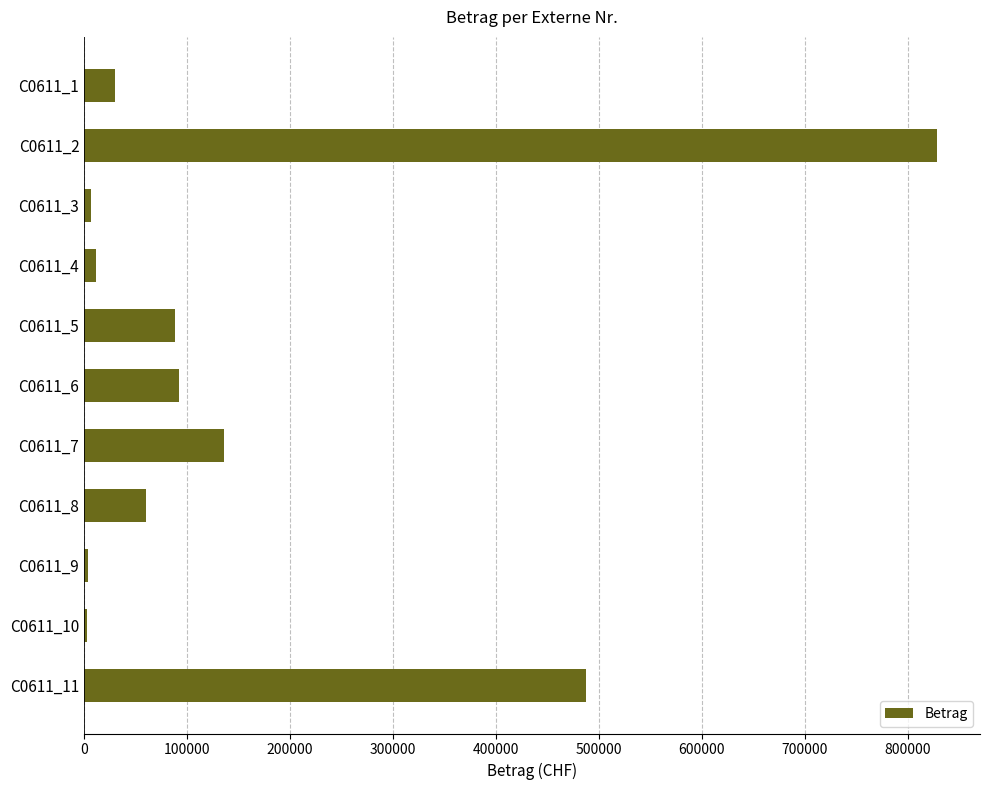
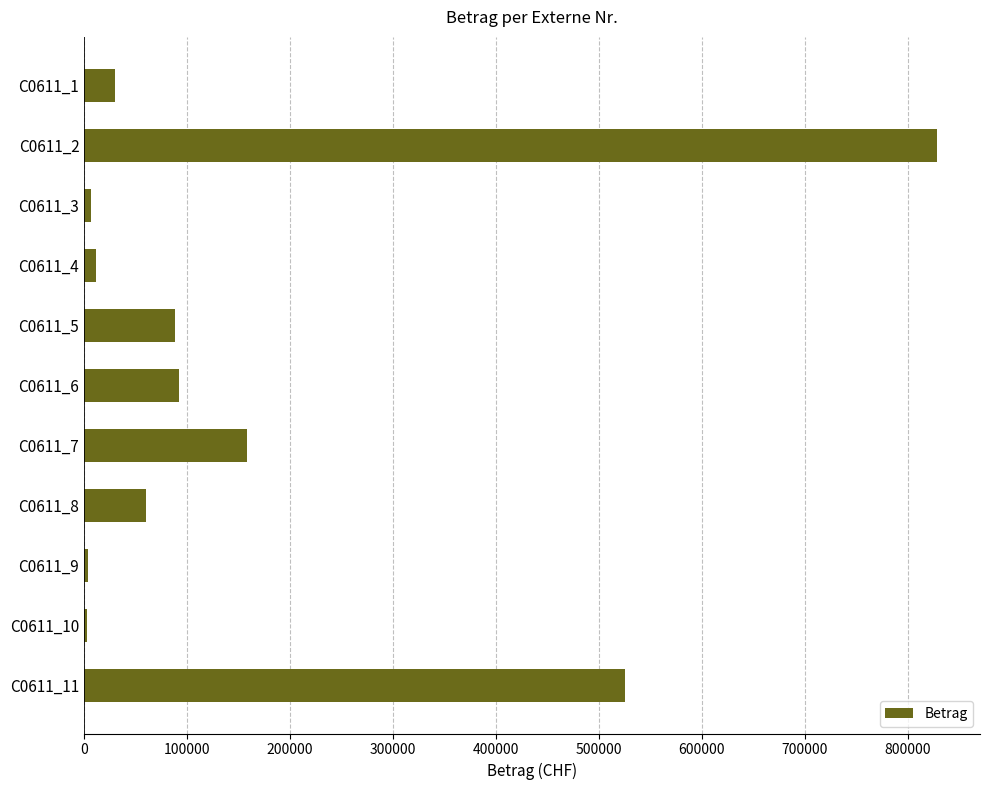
  {
    "C0611_1": 30000,
    "C0611_2": 829000,
    "C0611_3": 7000,
    "C0611_4": 12000,
    "C0611_5": 88000,
    "C0611_6": 92000,
-   "C0611_7": 135000,
+   "C0611_7": 158000,
    "C0611_8": 60000,
    "C0611_9": 4000,
    "C0611_10": 3000,
-   "C0611_11": 488000
+   "C0611_11": 525000
  }
